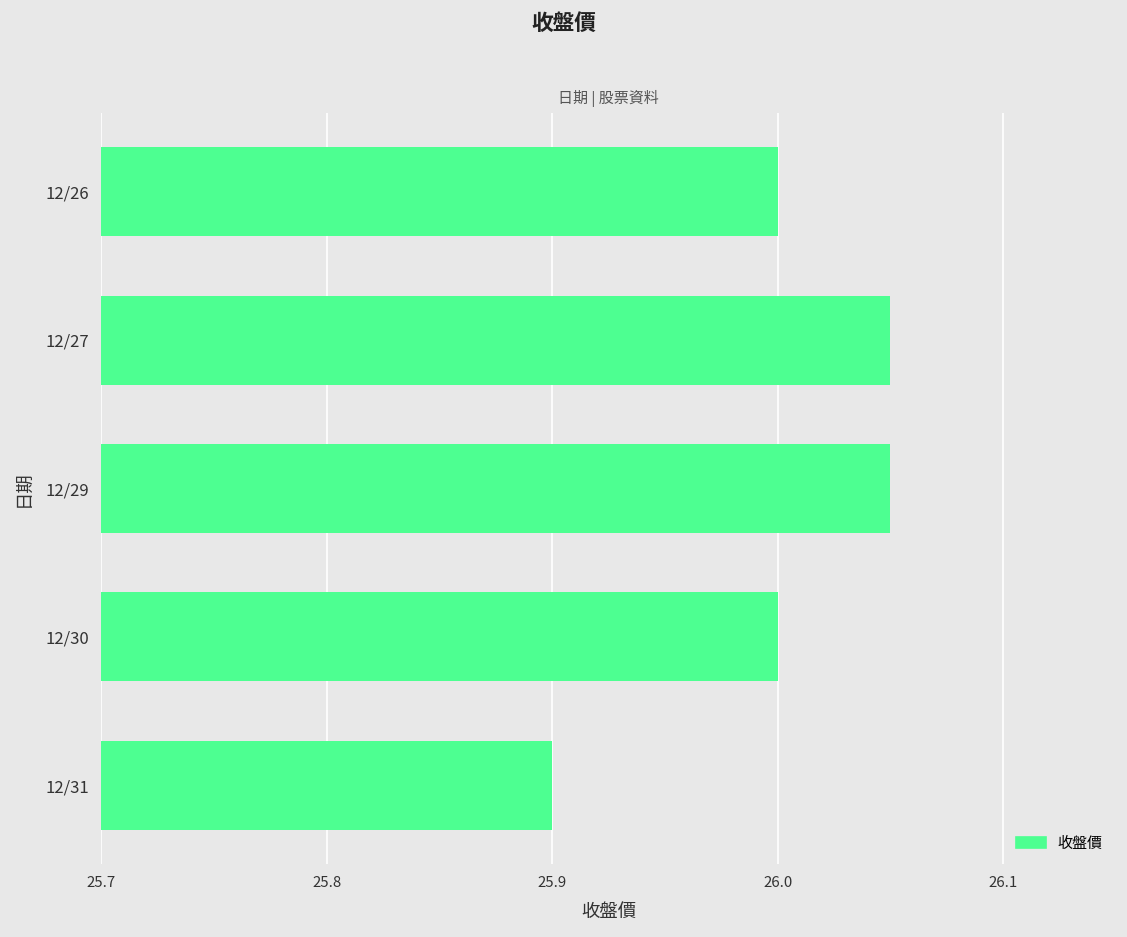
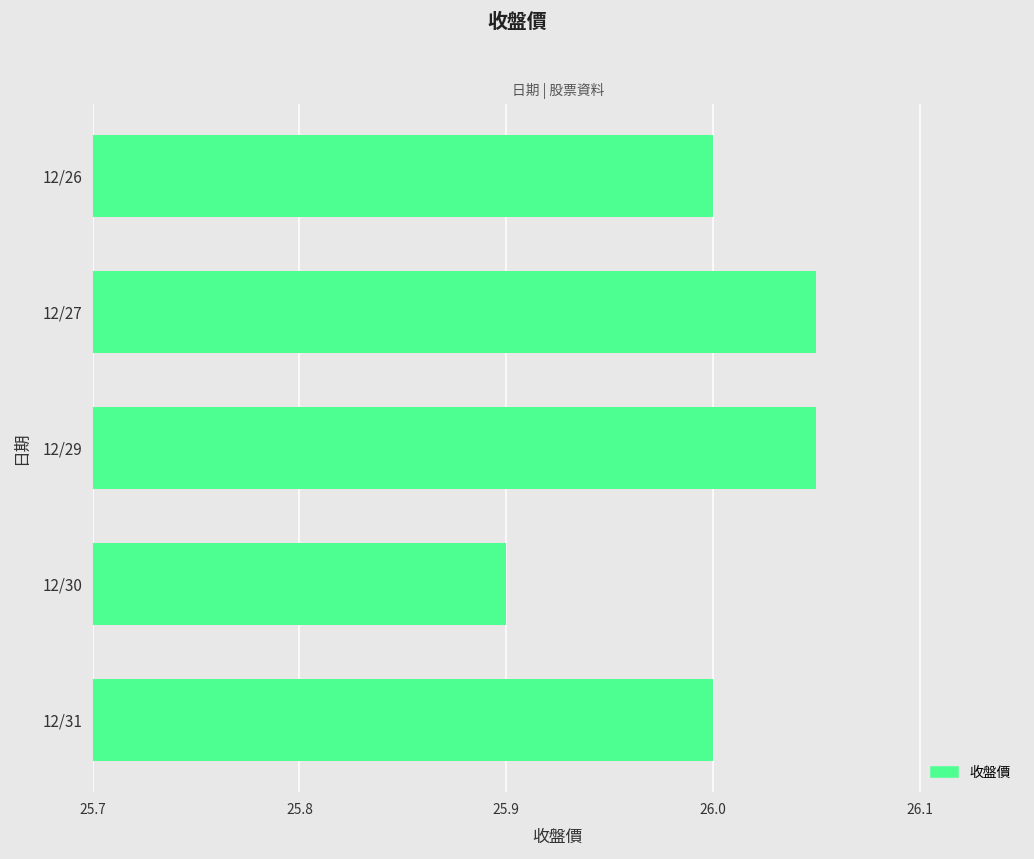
  {
    "12/26": 26.0,
    "12/27": 26.050,
    "12/29": 26.050,
-   "12/30": 26.0,
-   "12/31": 25.9
+   "12/30": 25.9,
+   "12/31": 26.0
  }
